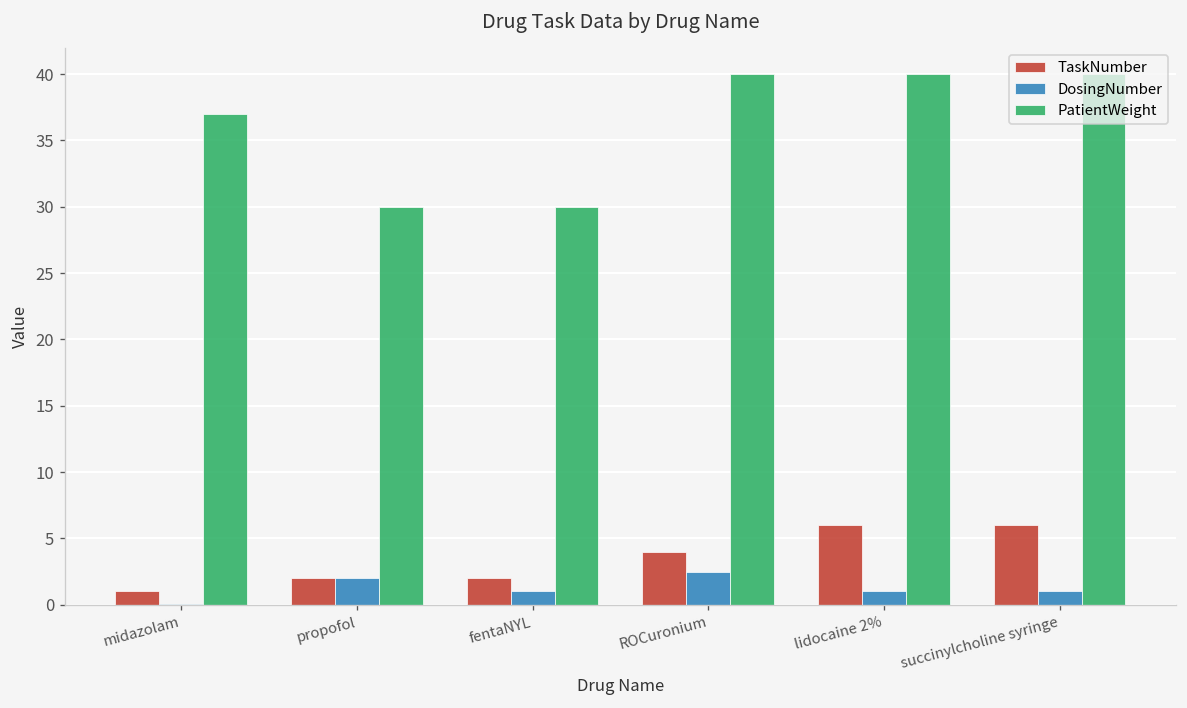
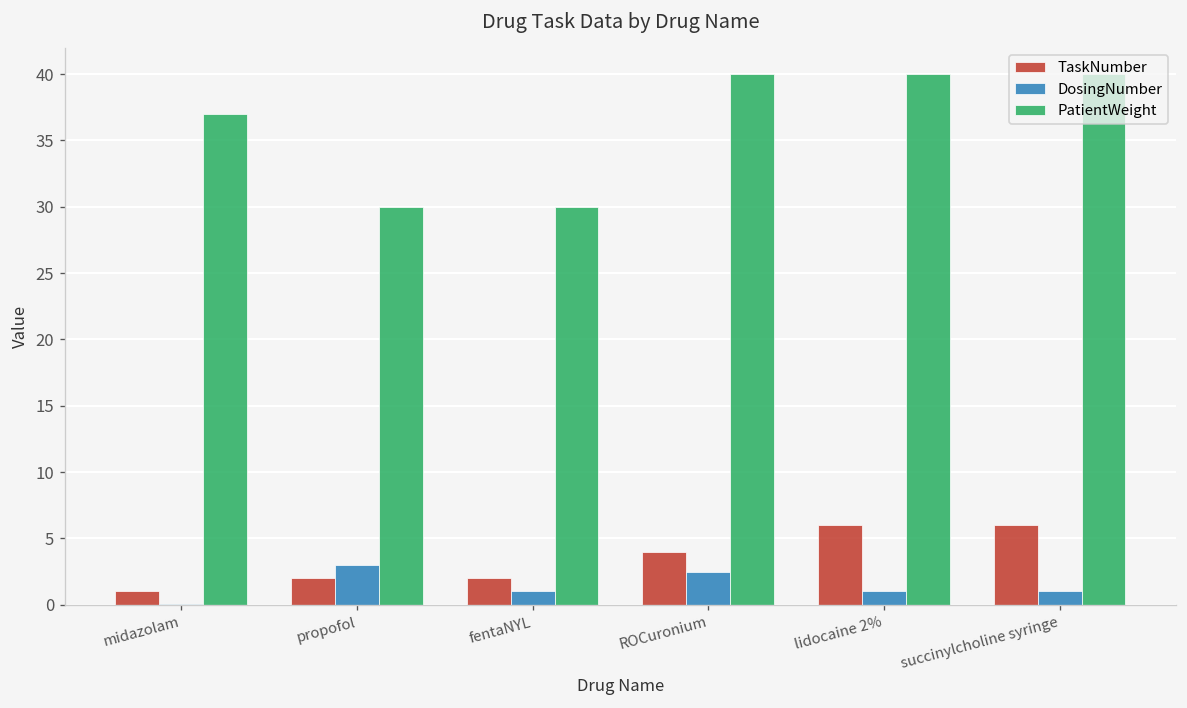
  {
    "TaskNumber": {
      "midazolam": 1,
      "propofol": 2,
      "fentaNYL": 2,
      "ROCuronium": 4,
      "lidocaine 2%": 6,
      "succinylcholine syringe": 6
    },
    "DosingNumber": {
-     "propofol": 2,
+     "propofol": 3,
      "fentaNYL": 1,
      "ROCuronium": 2.5,
      "lidocaine 2%": 1,
      "succinylcholine syringe": 1
    },
    "PatientWeight": {
      "midazolam": 37,
      "propofol": 30,
      "fentaNYL": 30,
      "ROCuronium": 40,
      "lidocaine 2%": 40
    }
  }
